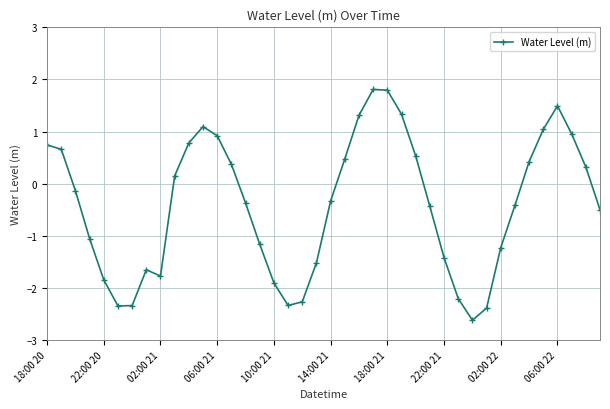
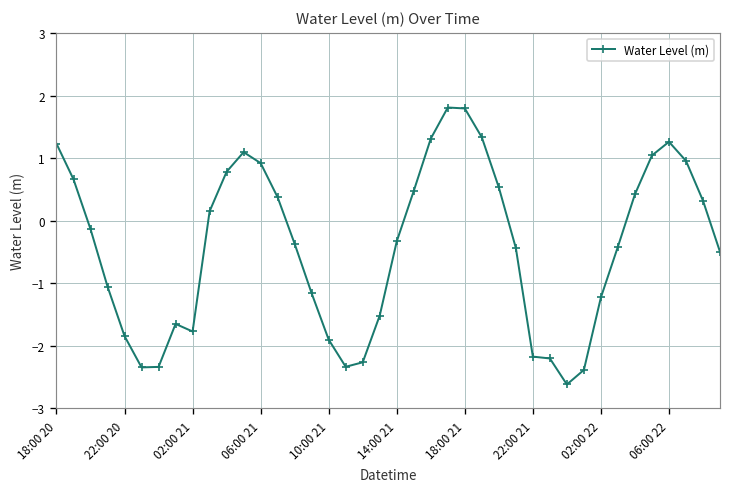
  {
-   "18:00 20": 0.7,
+   "18:00 20": 1.2,
    "22:00 20": -1.8,
    "02:00 21": -1.8,
    "06:00 21": 0.9,
    "10:00 21": -1.9,
    "14:00 21": -0.3,
    "18:00 21": 1.8,
-   "22:00 21": -1.4,
+   "22:00 21": -2.2,
    "02:00 22": -1.2,
-   "06:00 22": 1.5
+   "06:00 22": 1.3
  }
